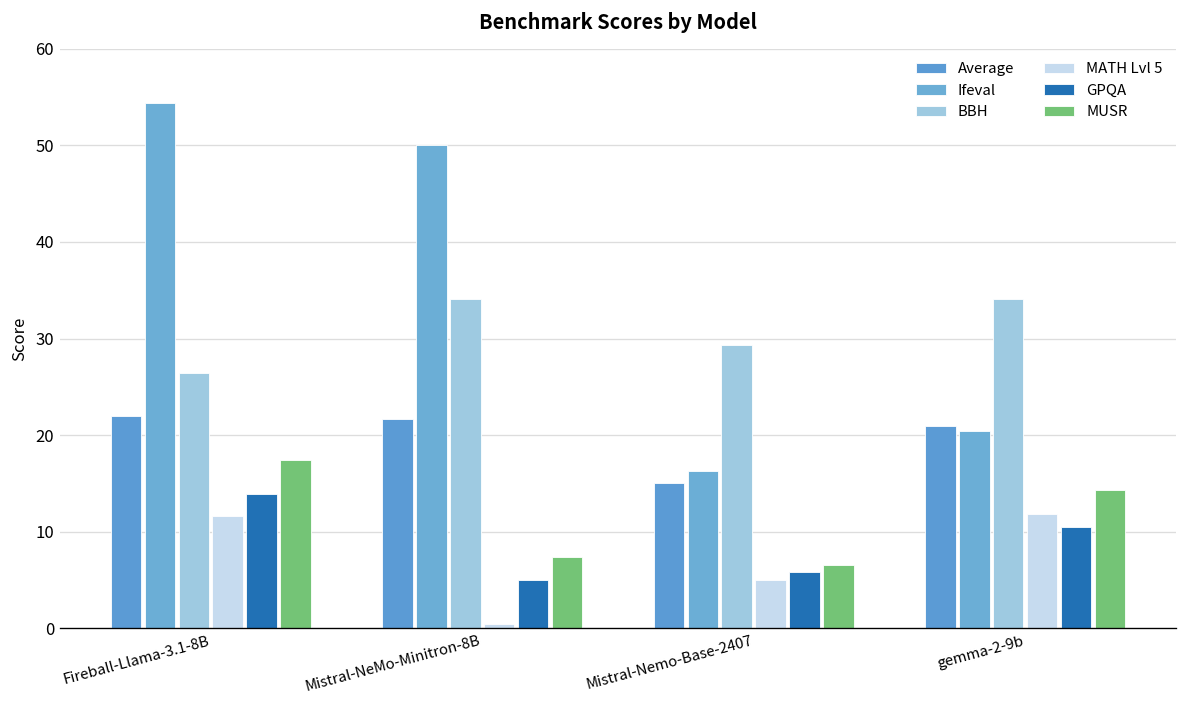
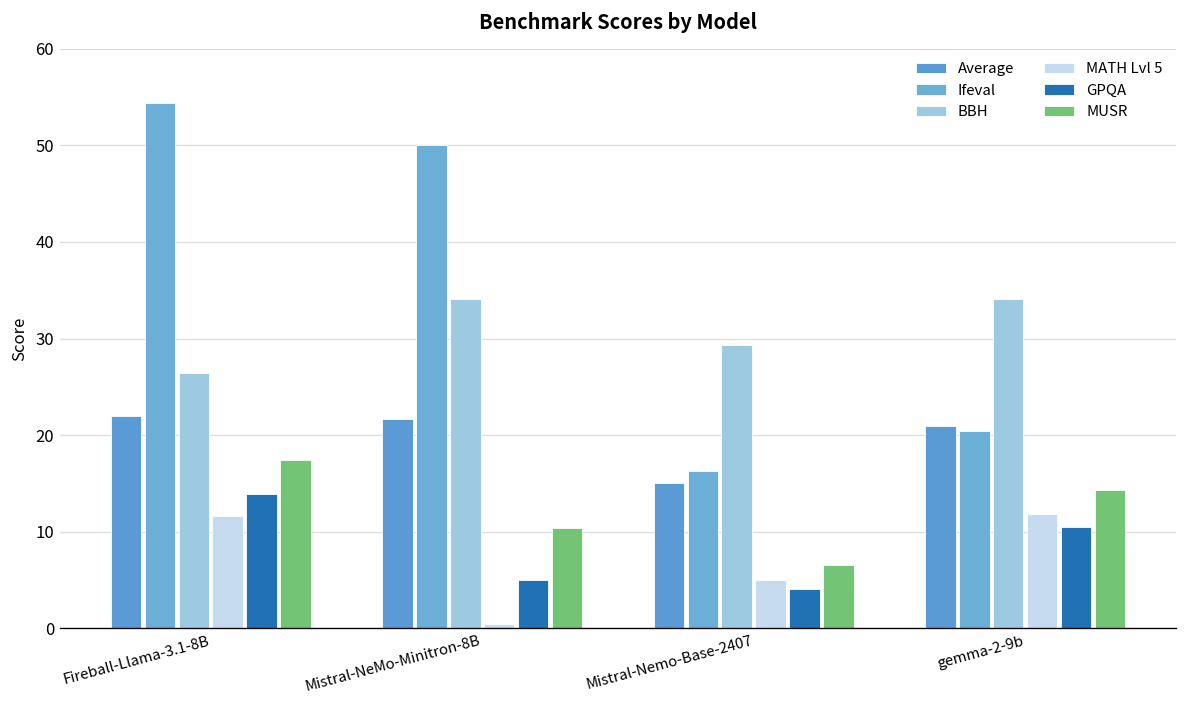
  {
    "GPQA": {
      "Fireball-Llama-3.1-8B": 14,
      "Mistral-NeMo-Minitron-8B": 5,
-     "Mistral-Nemo-Base-2407": 6,
+     "Mistral-Nemo-Base-2407": 4,
      "gemma-2-9b": 11
    },
    "MUSR": {
      "Fireball-Llama-3.1-8B": 17,
-     "Mistral-NeMo-Minitron-8B": 7,
+     "Mistral-NeMo-Minitron-8B": 10,
      "Mistral-Nemo-Base-2407": 7,
      "gemma-2-9b": 14
    }
  }
